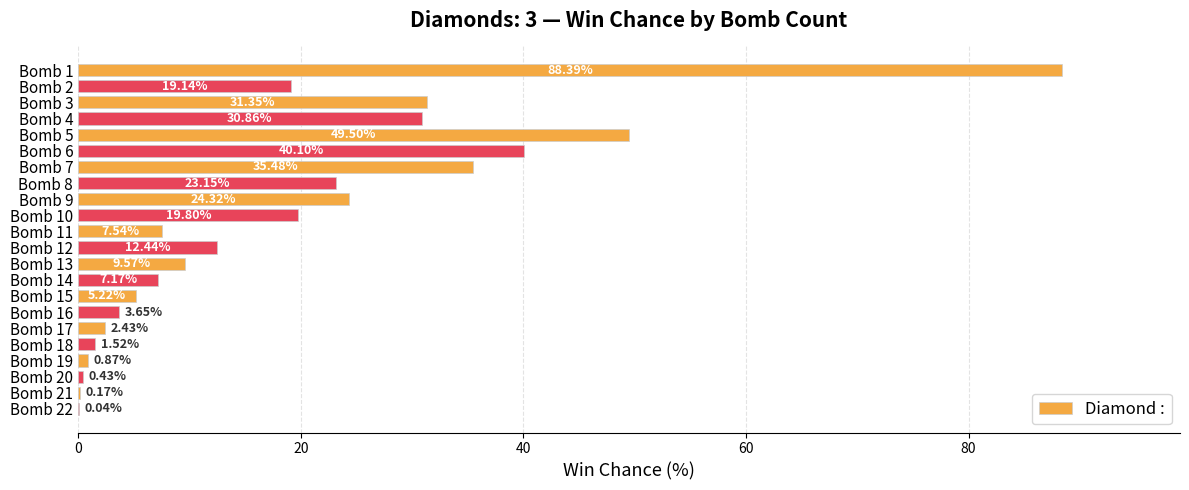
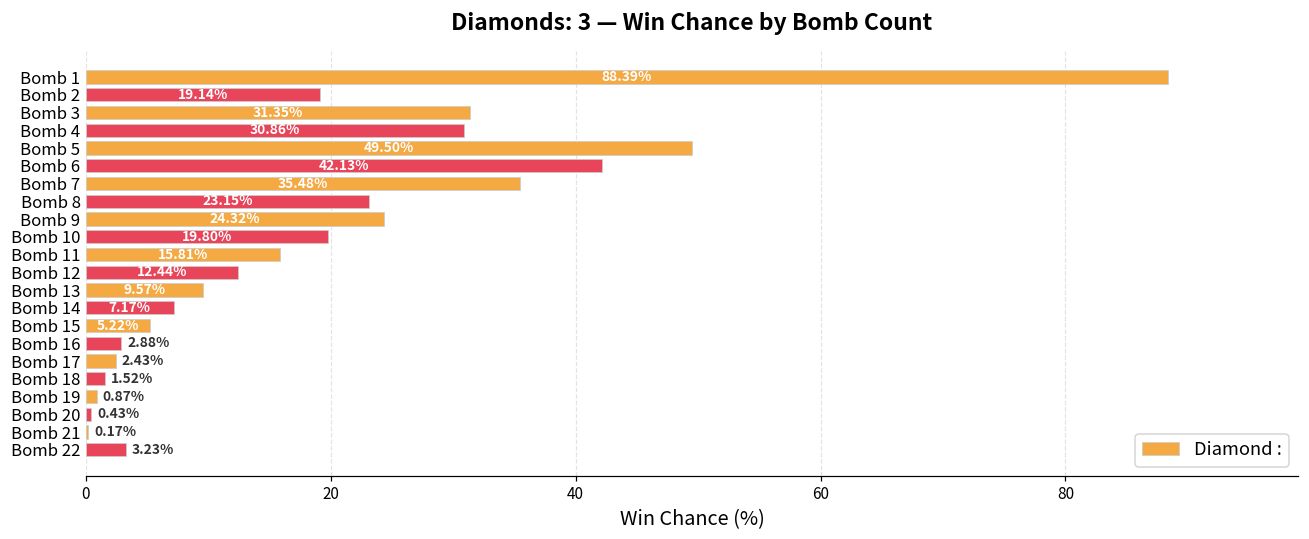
  {
    "Bomb 1": "88.39%",
    "Bomb 2": "19.14%",
    "Bomb 3": "31.35%",
    "Bomb 4": "30.86%",
    "Bomb 5": "49.50%",
-   "Bomb 6": "40.10%",
+   "Bomb 6": "42.13%",
    "Bomb 7": "35.48%",
    "Bomb 8": "23.15%",
    "Bomb 9": "24.32%",
    "Bomb 10": "19.80%",
-   "Bomb 11": "7.54%",
+   "Bomb 11": "15.81%",
    "Bomb 12": "12.44%",
    "Bomb 13": "9.57%",
    "Bomb 14": "7.17%",
    "Bomb 15": "5.22%",
-   "Bomb 16": "3.65%",
+   "Bomb 16": "2.88%",
    "Bomb 17": "2.43%",
    "Bomb 18": "1.52%",
    "Bomb 19": "0.87%",
    "Bomb 20": "0.43%",
    "Bomb 21": "0.17%",
-   "Bomb 22": "0.04%"
+   "Bomb 22": "3.23%"
  }
